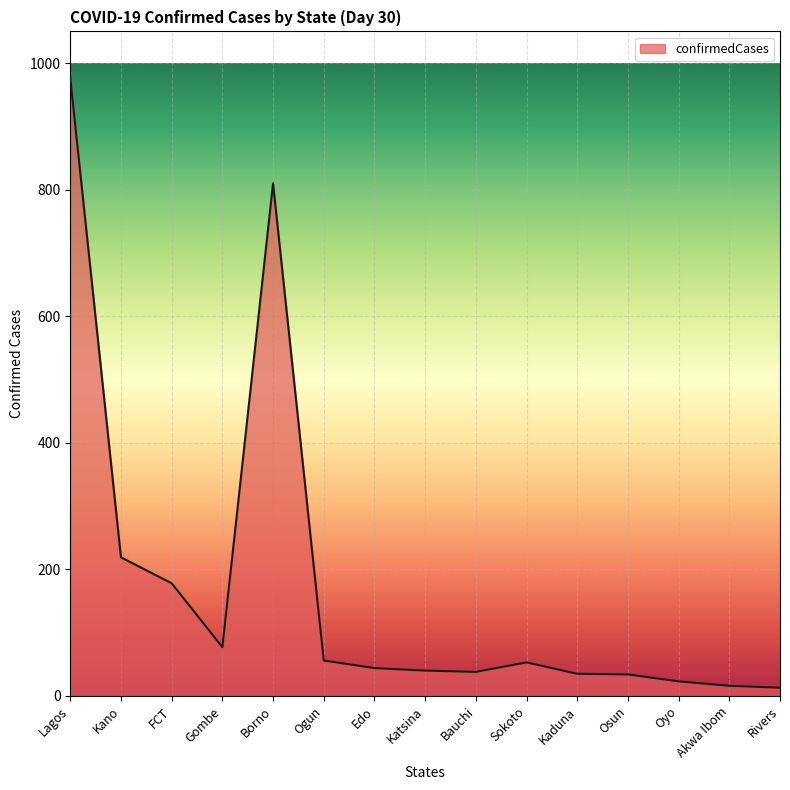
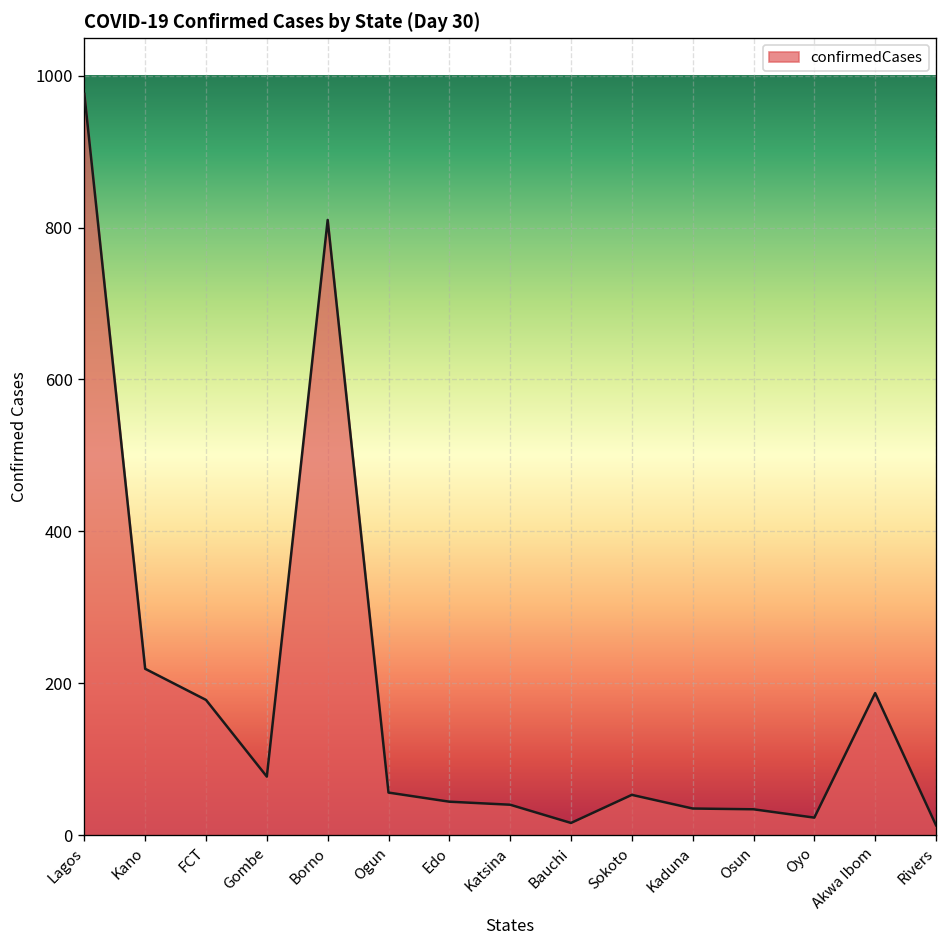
  {
    "Lagos": 980,
    "Kano": 220,
    "FCT": 180,
    "Gombe": 80,
    "Borno": 810,
    "Ogun": 60,
    "Edo": 40,
    "Katsina": 40,
-   "Bauchi": 40,
+   "Bauchi": 20,
    "Sokoto": 50,
    "Kaduna": 40,
    "Osun": 30,
    "Oyo": 20,
-   "Akwa Ibom": 20,
+   "Akwa Ibom": 190,
    "Rivers": 10
  }
